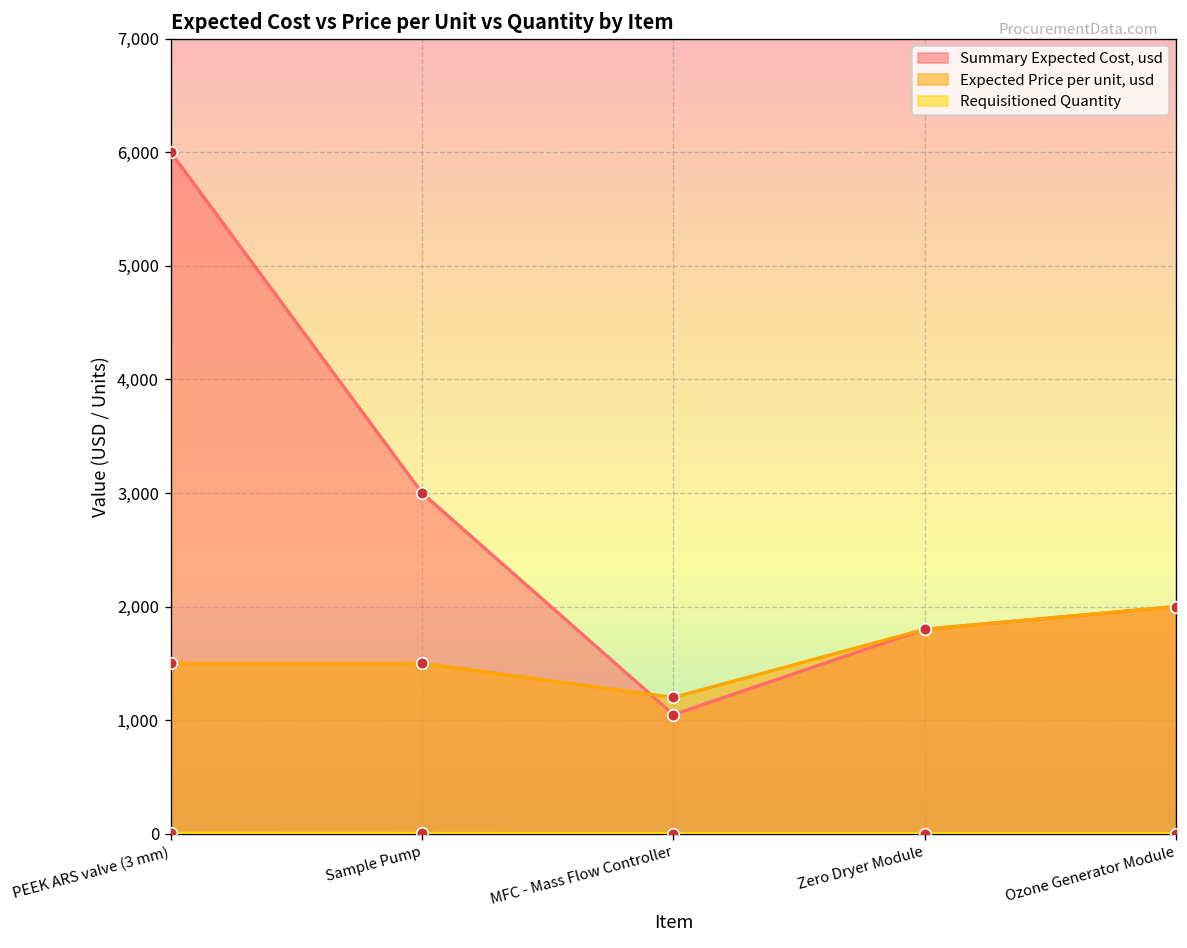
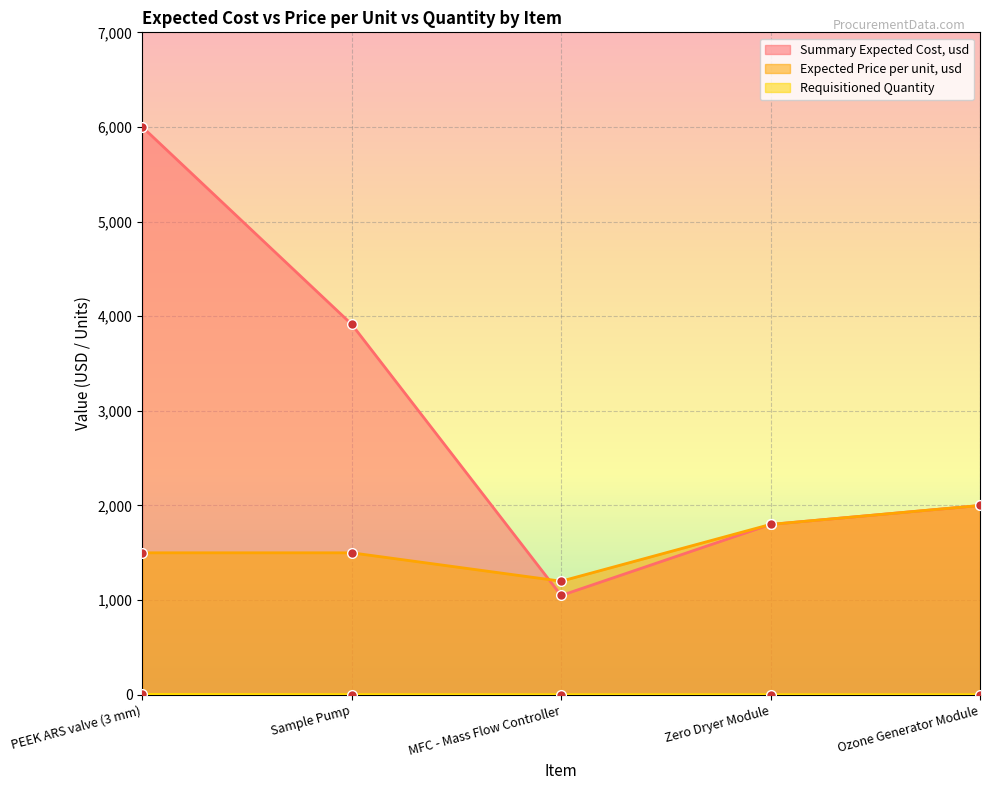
  {
    "Summary Expected Cost, usd": {
      "PEEK ARS valve (3 mm)": "6,000",
-     "Sample Pump": "3,000",
+     "Sample Pump": "3,900",
      "MFC - Mass Flow Controller": "1,000"
    }
  }
